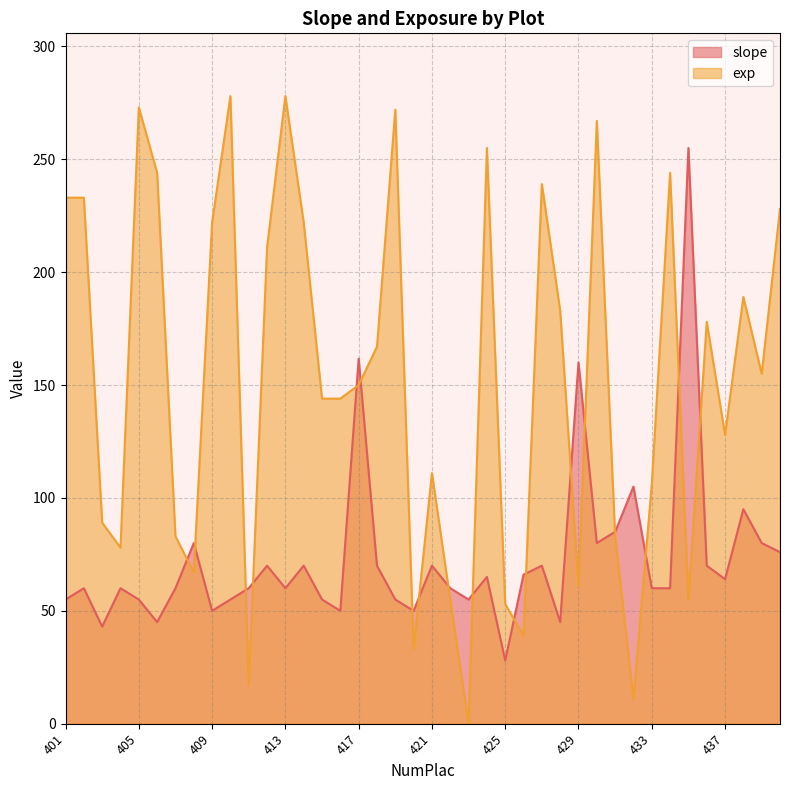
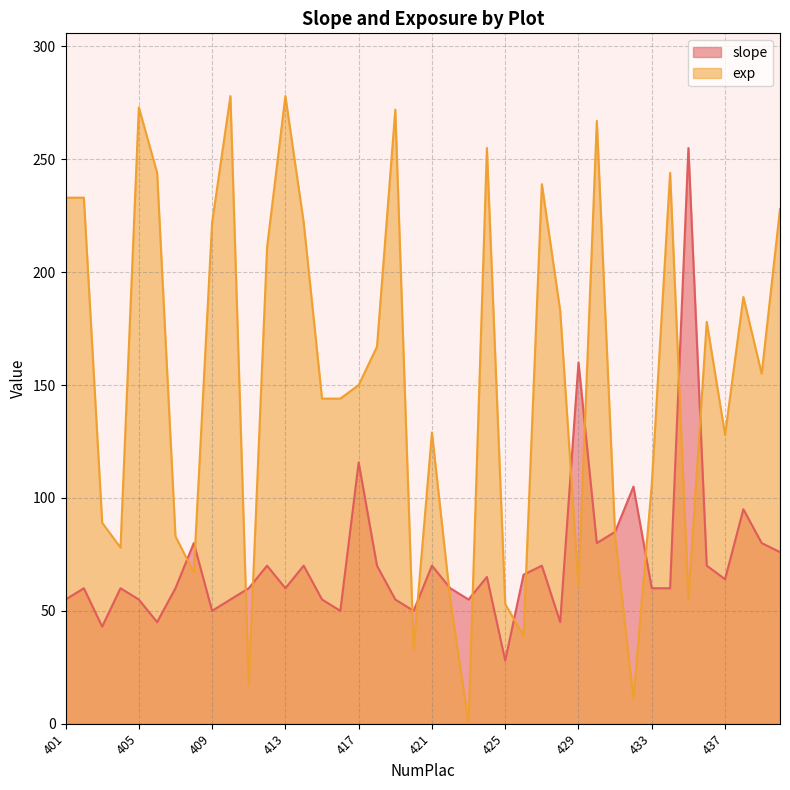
  {
    "slope": {
      "401": 55,
      "405": 55,
      "409": 50,
      "413": 60,
-     "417": 162,
+     "417": 116,
      "421": 70,
      "425": 28,
      "429": 160,
      "433": 60,
      "437": 64
    },
    "exp": {
      "401": 233,
      "405": 273,
      "409": 222,
      "413": 278,
      "417": 150,
-     "421": 111,
+     "421": 129,
      "425": 53,
      "429": 61,
      "433": 106,
      "437": 128
    }
  }
